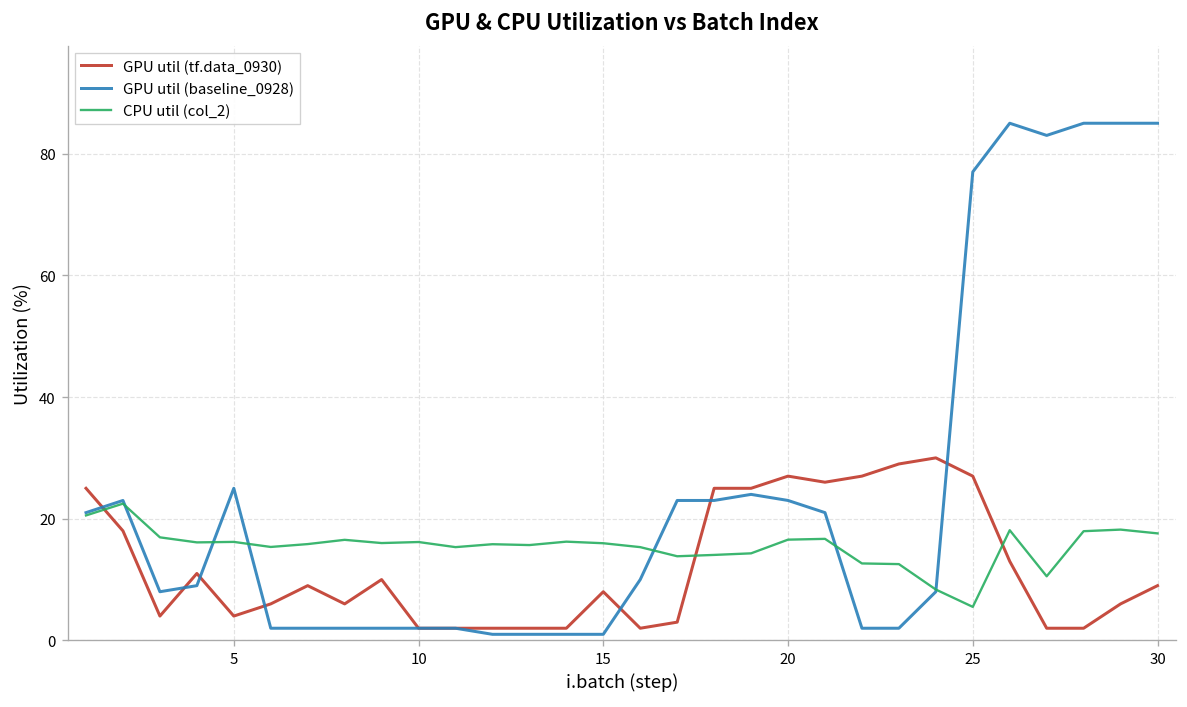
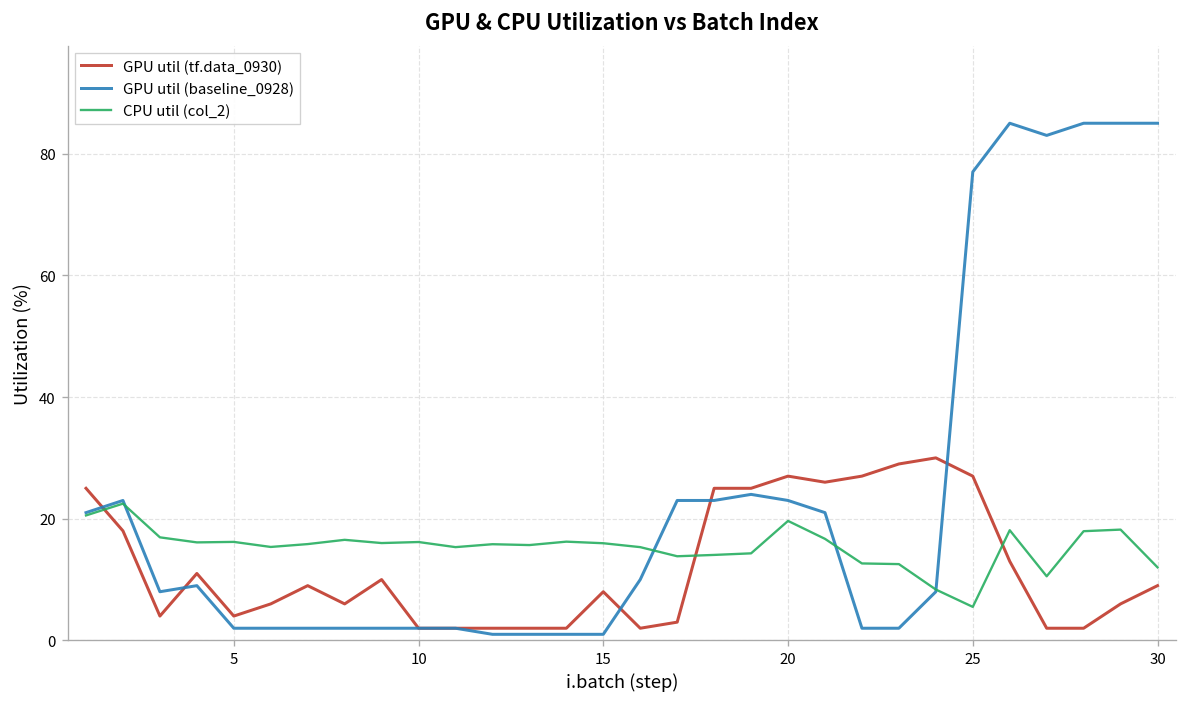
  {
    "GPU util (tf.data_0930)": {
      "5": 4,
      "15": 8,
      "20": 27,
      "25": 27,
      "30": 9
    },
    "GPU util (baseline_0928)": {
-     "5": 25,
+     "5": 2,
      "15": 1,
      "20": 23,
      "25": 77,
      "30": 85
    },
    "CPU util (col_2)": {
      "5": 16,
      "10": 16,
      "15": 16,
-     "20": 17,
+     "20": 20,
      "25": 6,
-     "30": 18
+     "30": 12
    }
  }
